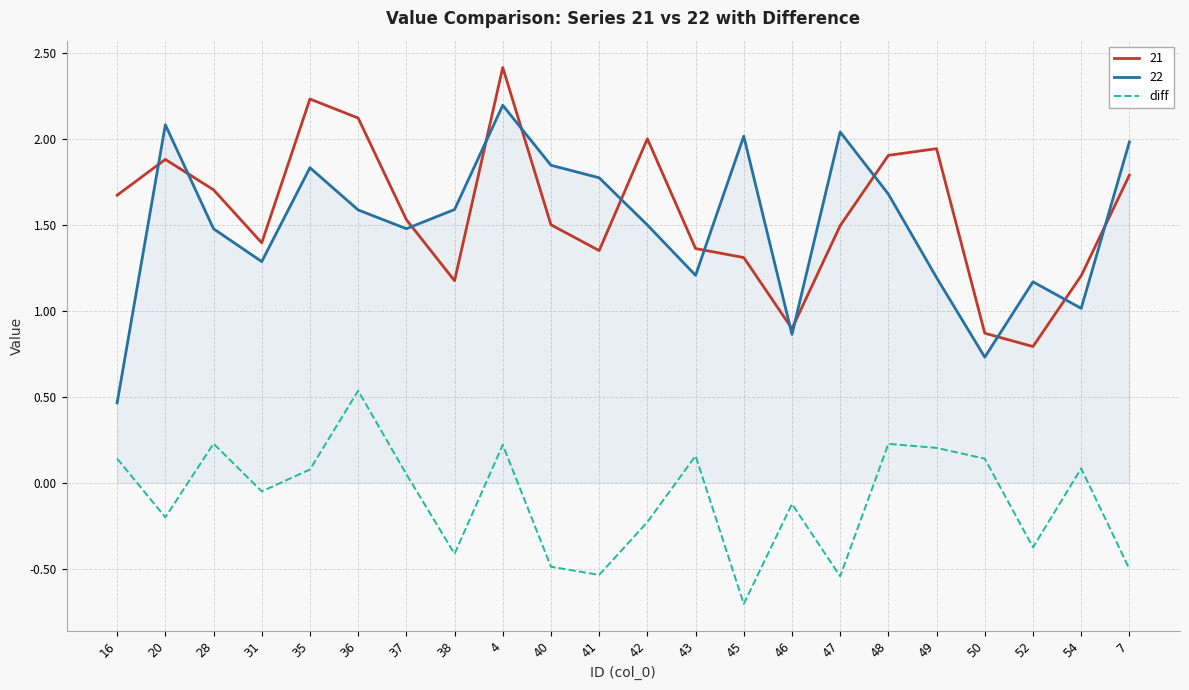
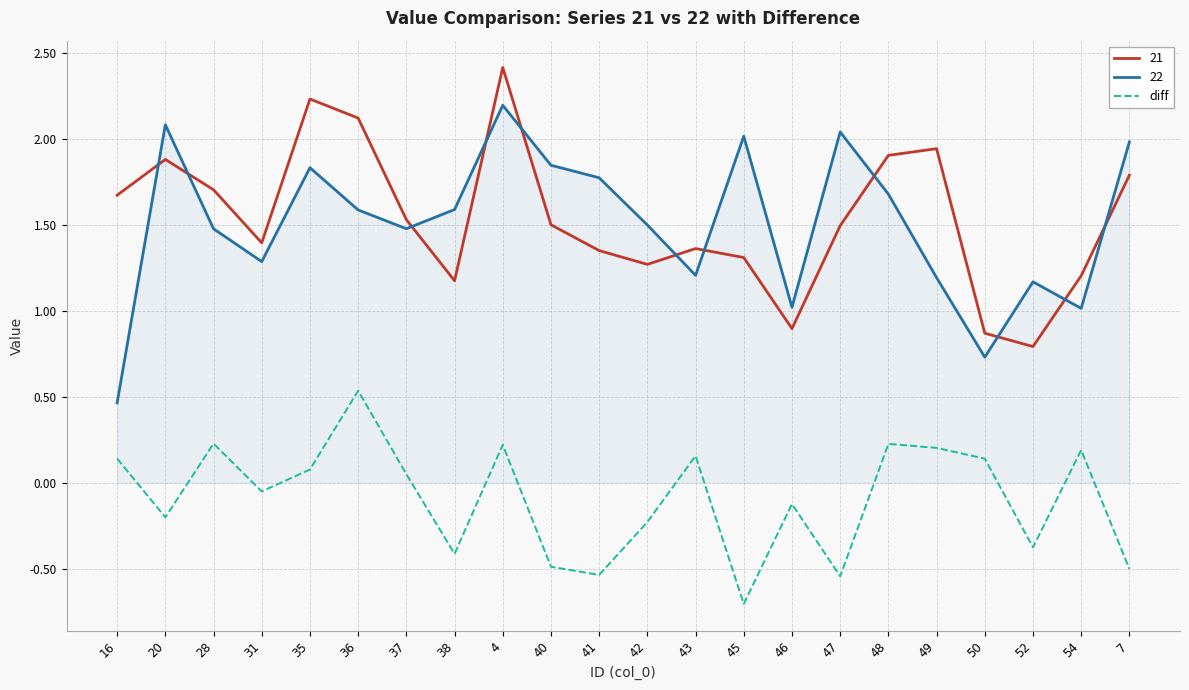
  {
    "21": {
      "16": 1.67,
      "20": 1.88,
      "28": 1.70,
      "31": 1.40,
      "35": 2.23,
      "36": 2.12,
      "37": 1.53,
      "38": 1.17,
      "4": 2.42,
      "40": 1.50,
      "41": 1.35,
-     "42": 2.00,
+     "42": 1.27,
      "43": 1.36,
      "45": 1.31,
      "46": 0.90,
      "47": 1.50,
      "48": 1.90,
      "49": 1.94,
      "50": 0.87,
      "52": 0.79,
      "54": 1.20,
      "7": 1.79
    },
    "22": {
      "16": 0.46,
      "20": 2.08,
      "28": 1.48,
      "31": 1.29,
      "35": 1.83,
      "36": 1.59,
      "37": 1.48,
      "38": 1.59,
      "4": 2.20,
      "40": 1.85,
      "41": 1.77,
      "42": 1.50,
      "43": 1.21,
      "45": 2.02,
-     "46": 0.86,
+     "46": 1.02,
      "47": 2.04,
      "48": 1.68,
      "49": 1.19,
      "50": 0.73,
      "52": 1.17,
      "54": 1.01,
      "7": 1.98
    },
    "diff": {
      "16": 0.14,
      "20": -0.20,
      "28": 0.23,
      "31": -0.05,
      "35": 0.08,
      "36": 0.53,
      "37": 0.05,
      "38": -0.41,
      "4": 0.22,
      "40": -0.49,
      "41": -0.54,
      "42": -0.23,
      "43": 0.16,
      "45": -0.71,
      "46": -0.12,
      "47": -0.55,
      "48": 0.23,
      "49": 0.20,
      "50": 0.14,
      "52": -0.38,
-     "54": 0.08,
+     "54": 0.19,
      "7": -0.50
    }
  }
